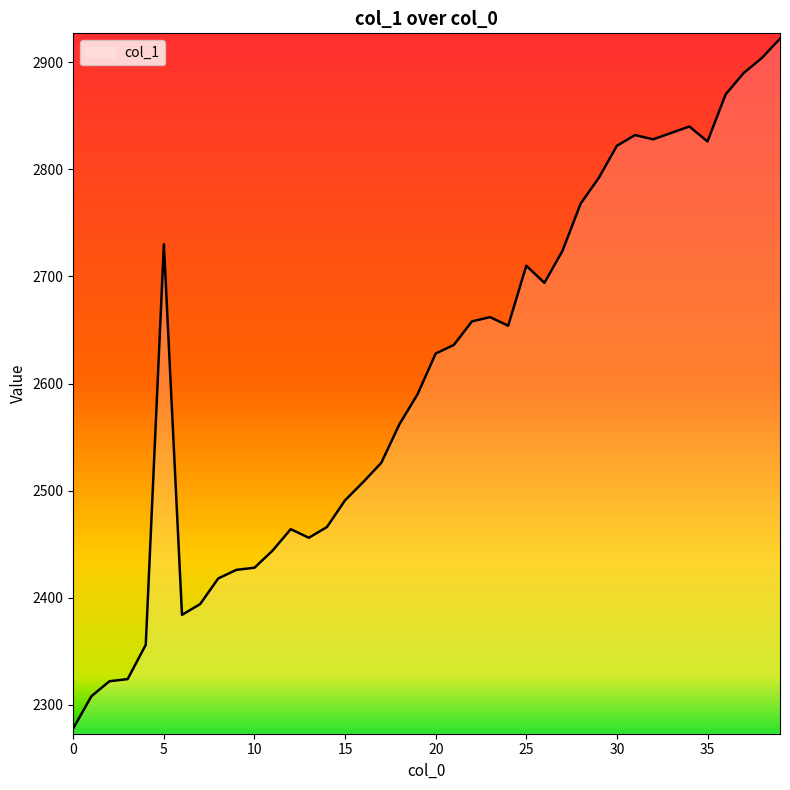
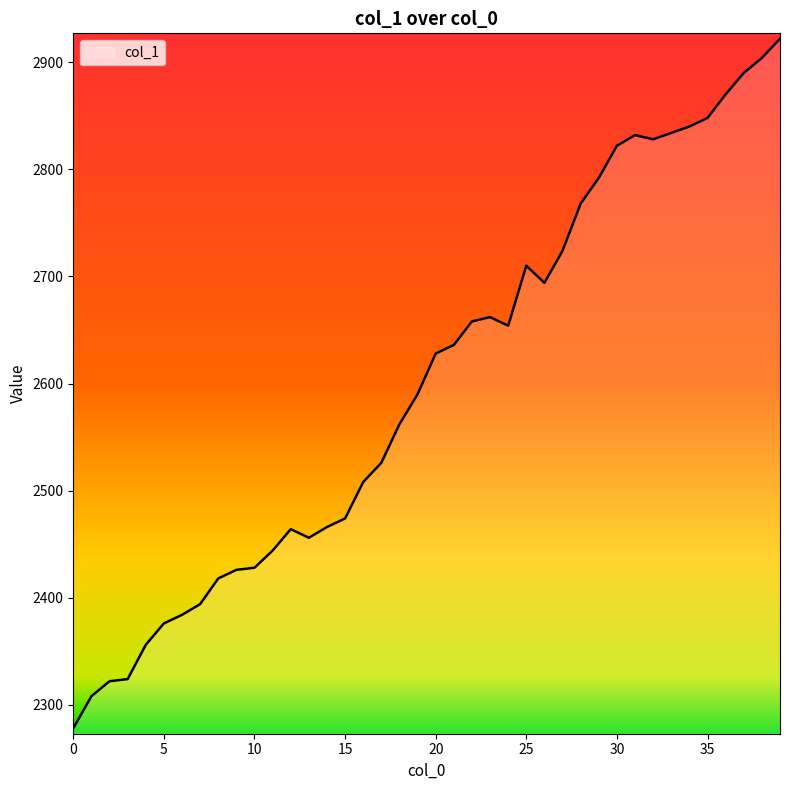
  {
    "0": 2278,
-   "5": 2730,
+   "5": 2376,
    "10": 2428,
-   "15": 2491,
+   "15": 2474,
    "20": 2628,
    "25": 2710,
    "30": 2822,
-   "35": 2826
+   "35": 2848
  }
